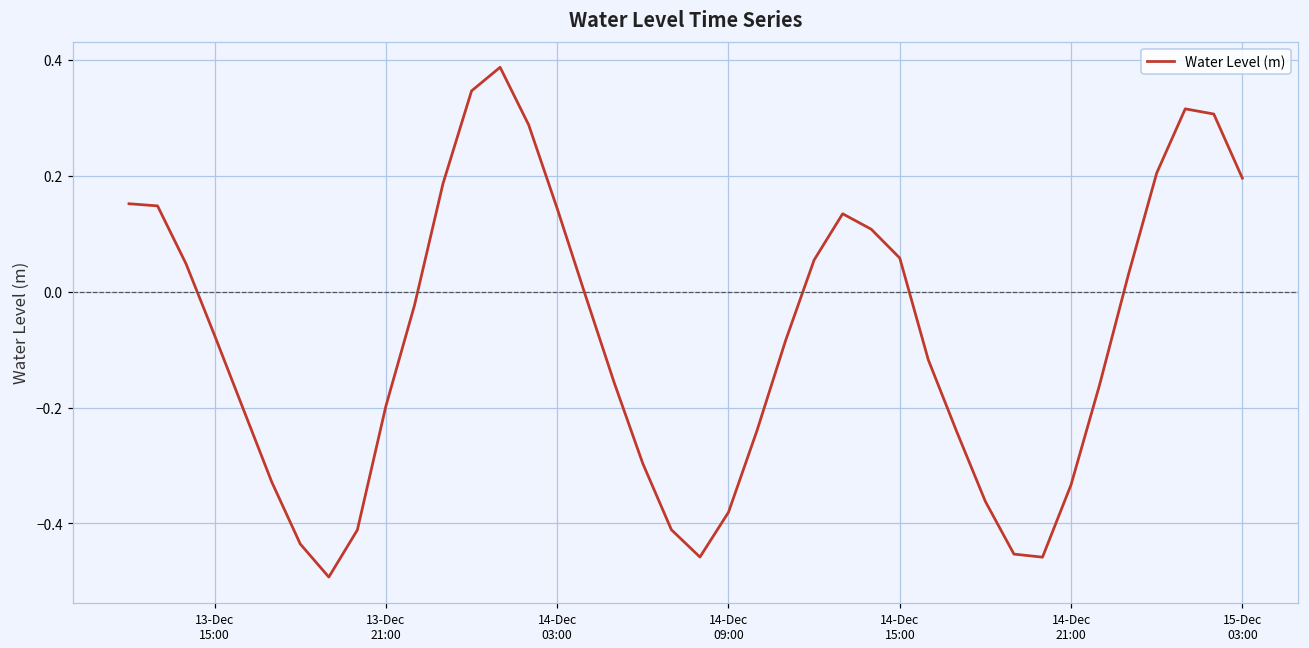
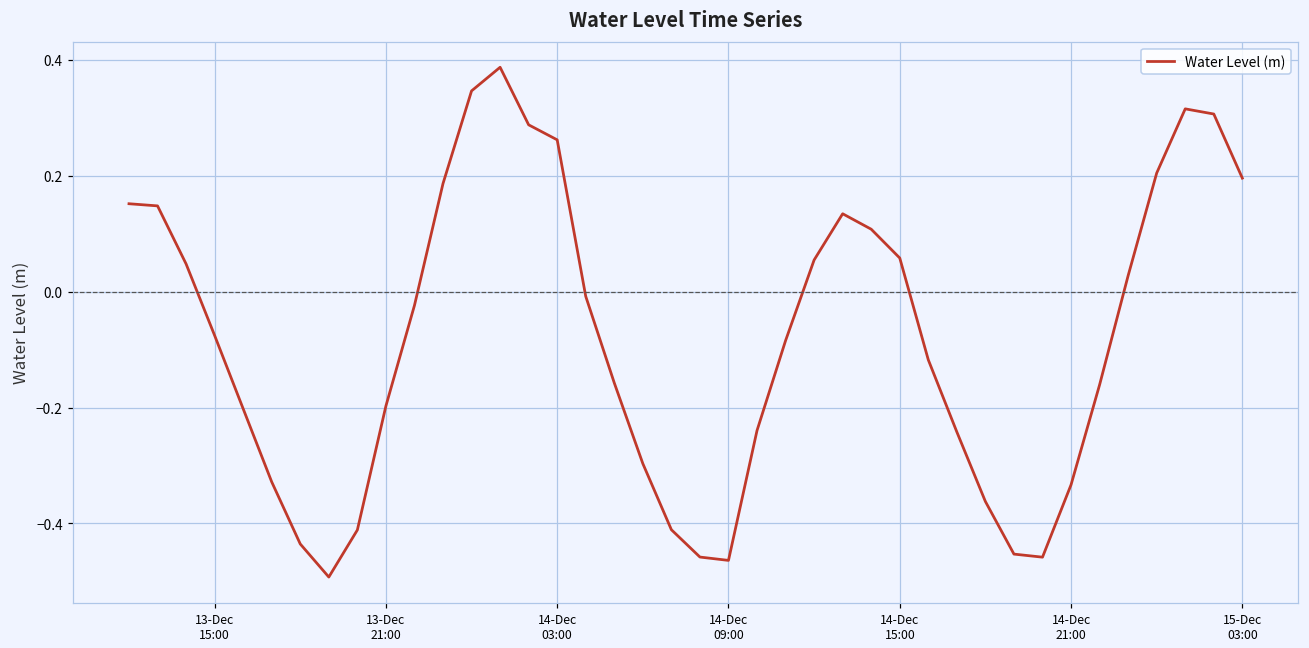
  {
    "13-Dec 15:00": -0.08,
    "13-Dec 21:00": -0.20,
-   "14-Dec 03:00": 0.14,
-   "14-Dec 09:00": -0.38,
+   "14-Dec 03:00": 0.26,
+   "14-Dec 09:00": -0.46,
    "14-Dec 15:00": 0.06,
    "14-Dec 21:00": -0.33,
    "15-Dec 03:00": 0.20
  }
